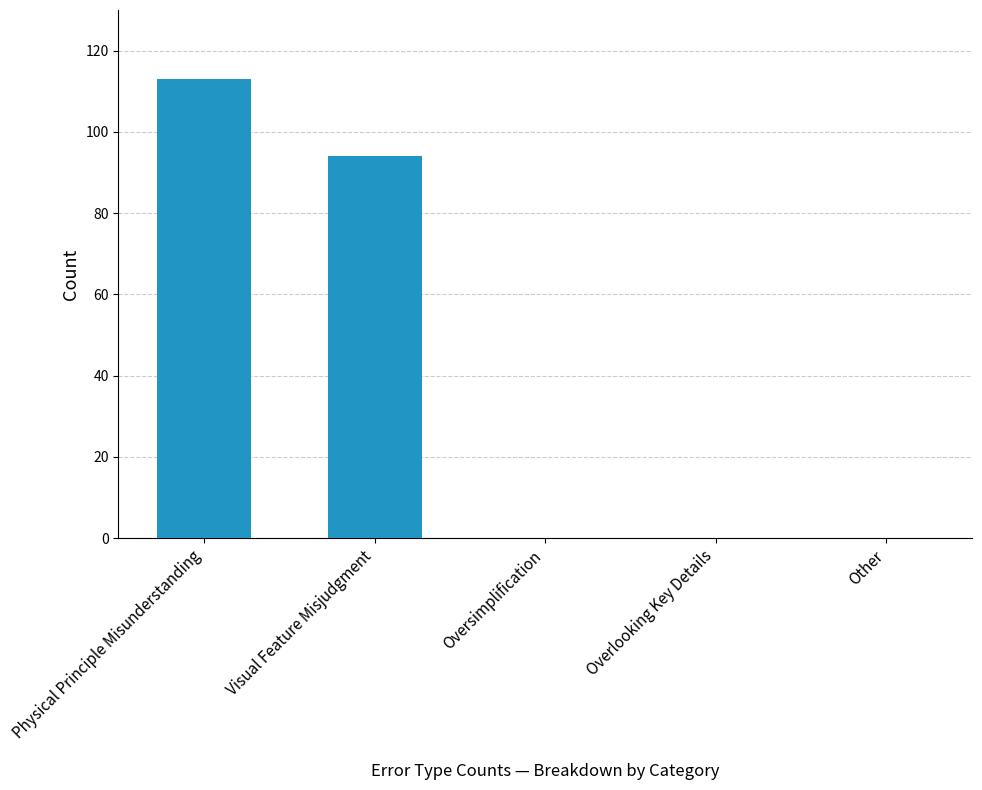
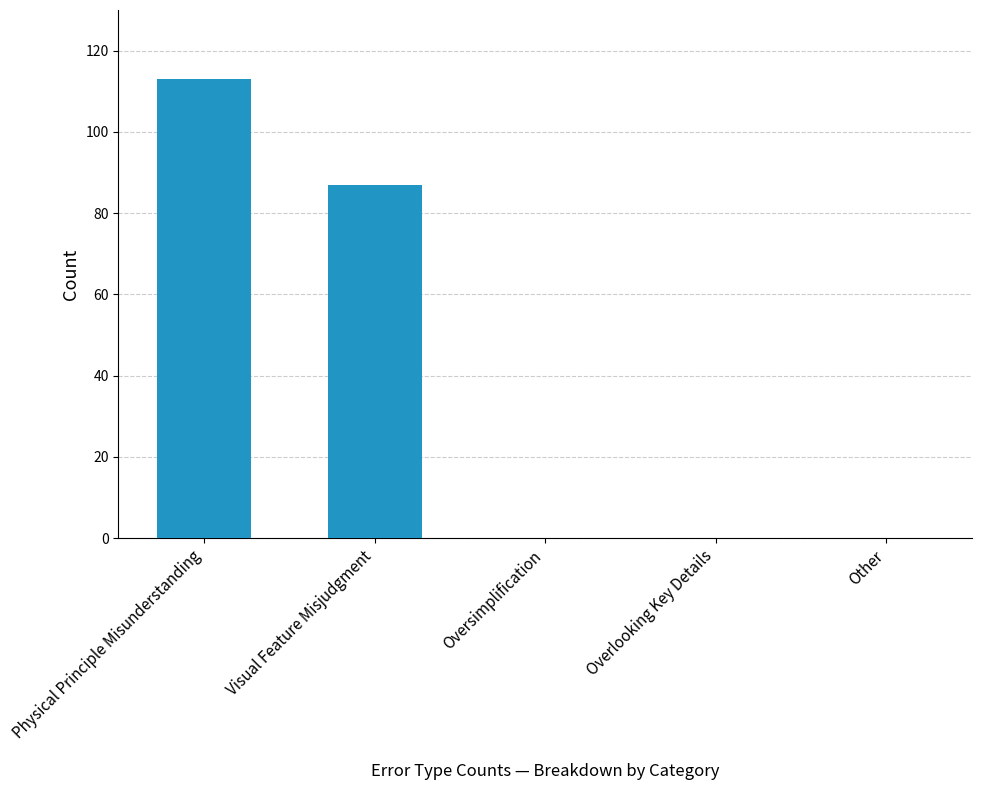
  {
    "Physical Principle Misunderstanding": 113,
-   "Visual Feature Misjudgment": 94,
+   "Visual Feature Misjudgment": 87,
    "Oversimplification": 0,
    "Overlooking Key Details": 0,
    "Other": 0
  }
